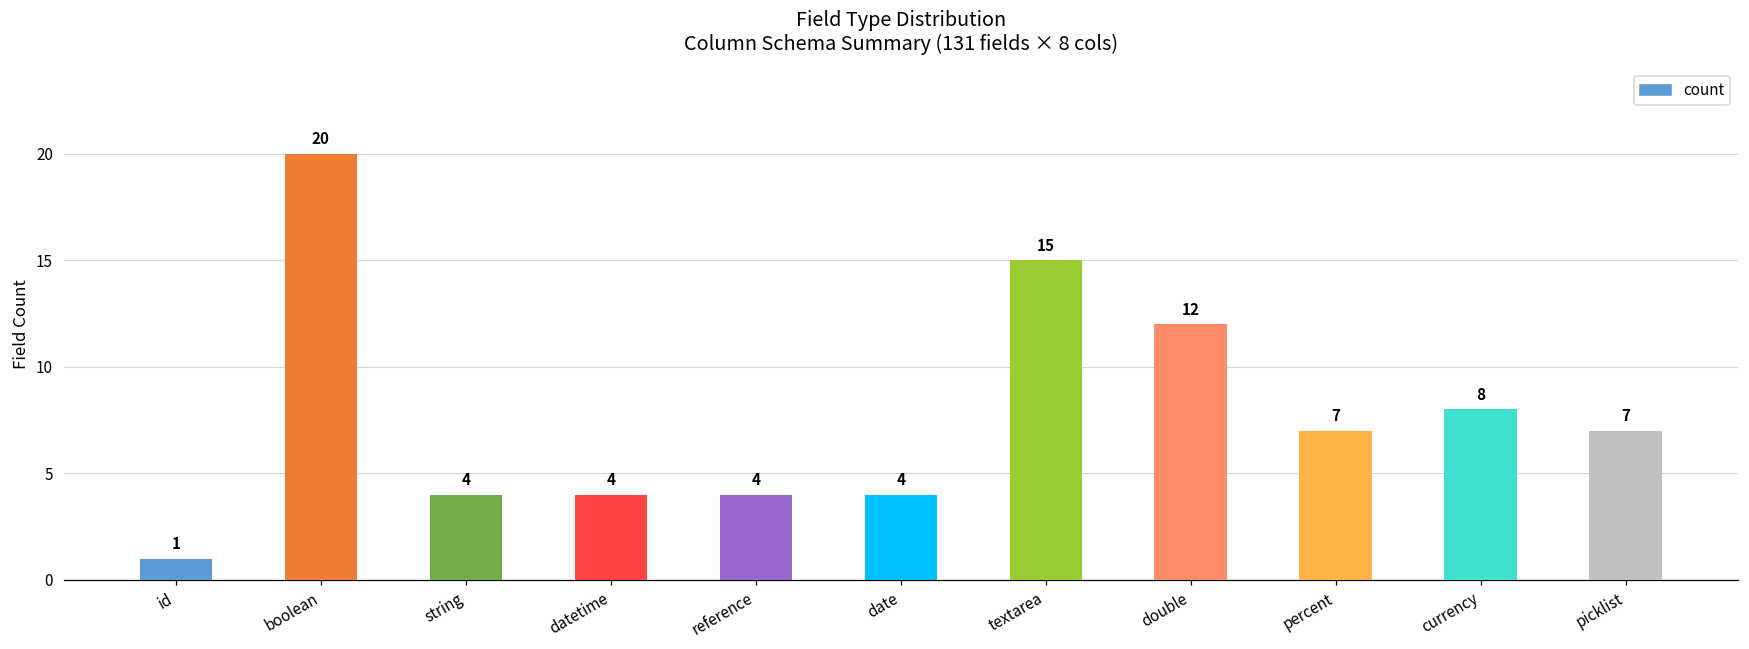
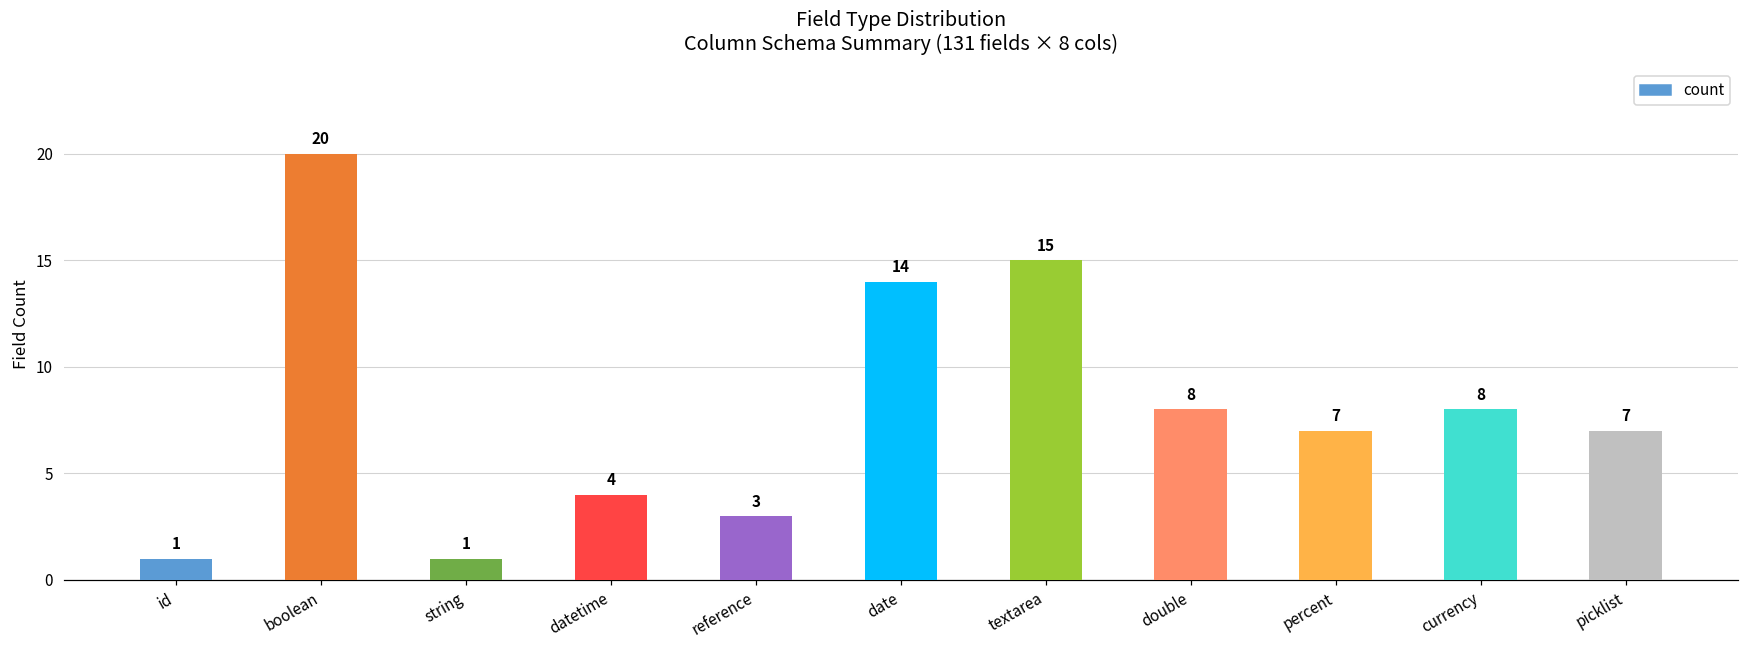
  {
    "id": 1,
    "boolean": 20,
-   "string": 4,
+   "string": 1,
    "datetime": 4,
-   "reference": 4,
-   "date": 4,
+   "reference": 3,
+   "date": 14,
    "textarea": 15,
-   "double": 12,
+   "double": 8,
    "percent": 7,
    "currency": 8,
    "picklist": 7
  }
